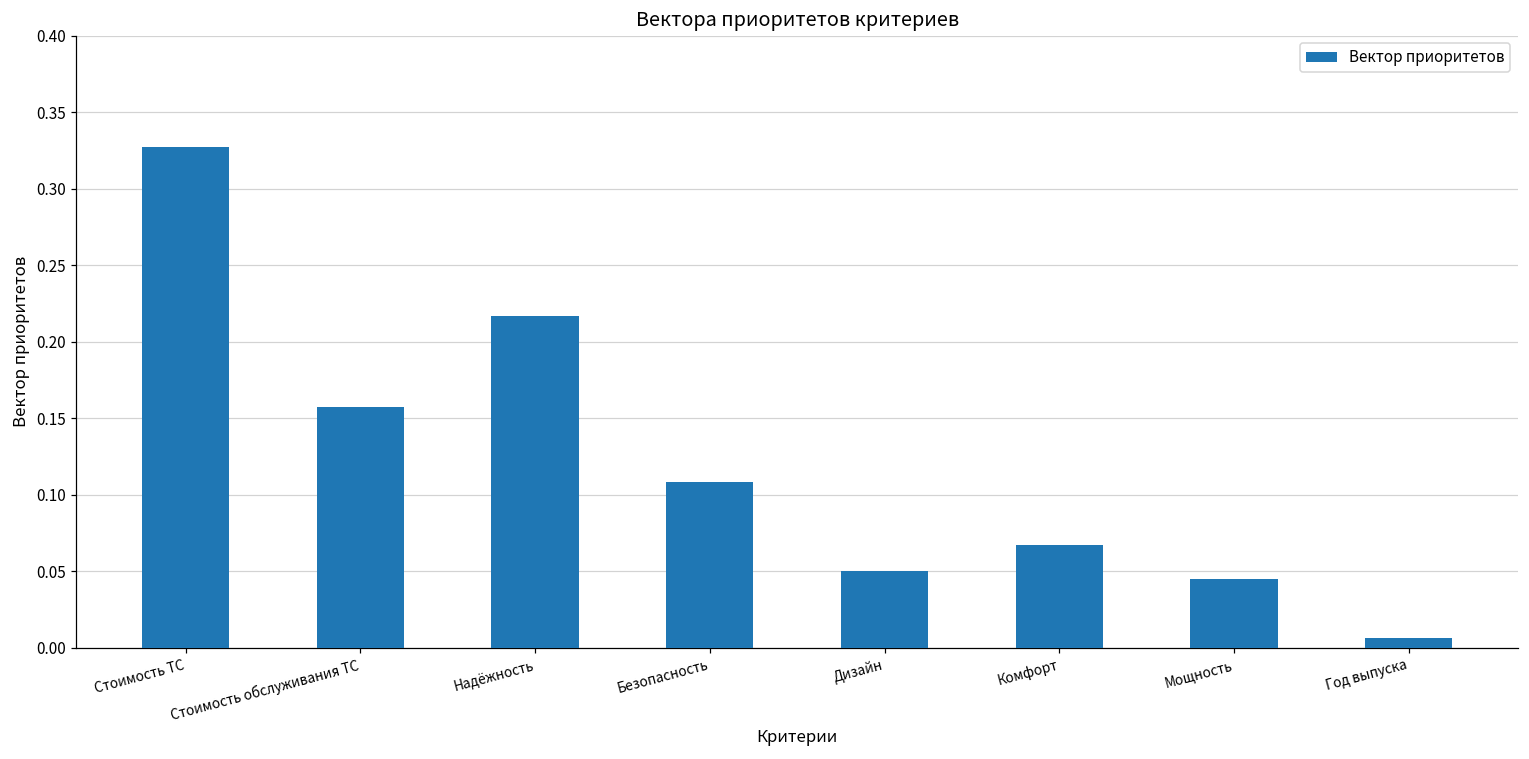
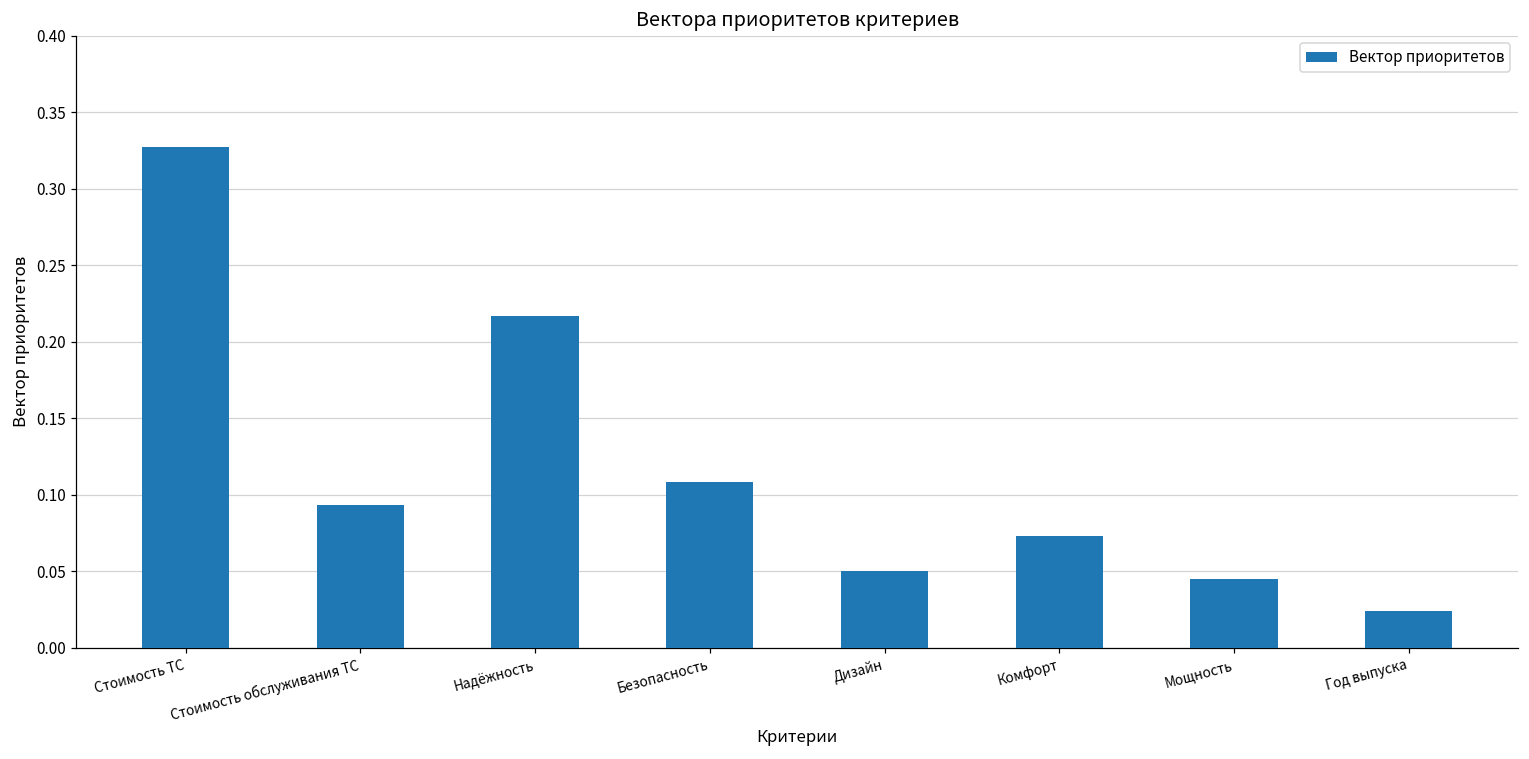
  {
    "Стоимость ТС": 0.327,
-   "Стоимость обслуживания ТС": 0.157,
+   "Стоимость обслуживания ТС": 0.093,
    "Надёжность": 0.217,
    "Безопасность": 0.108,
    "Дизайн": 0.050,
-   "Комфорт": 0.067,
+   "Комфорт": 0.073,
    "Мощность": 0.045,
-   "Год выпуска": 0.006
+   "Год выпуска": 0.024
  }
